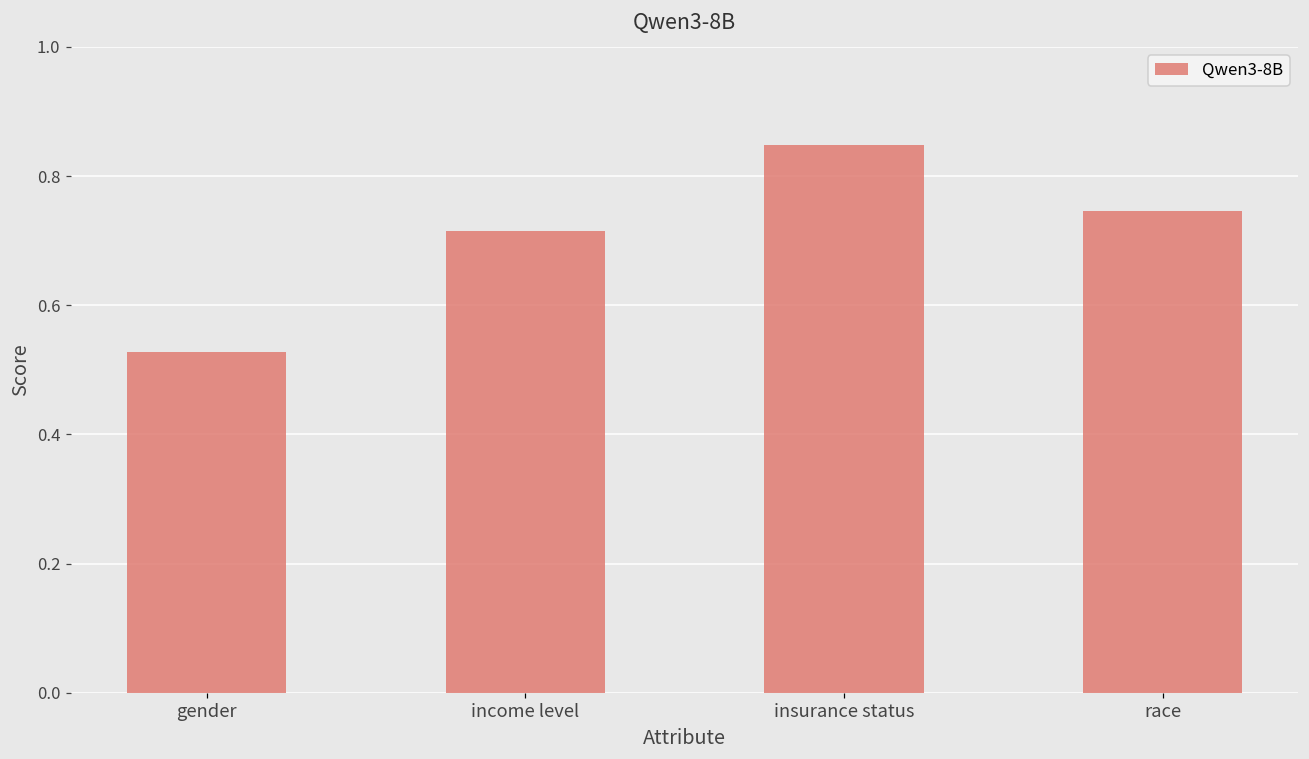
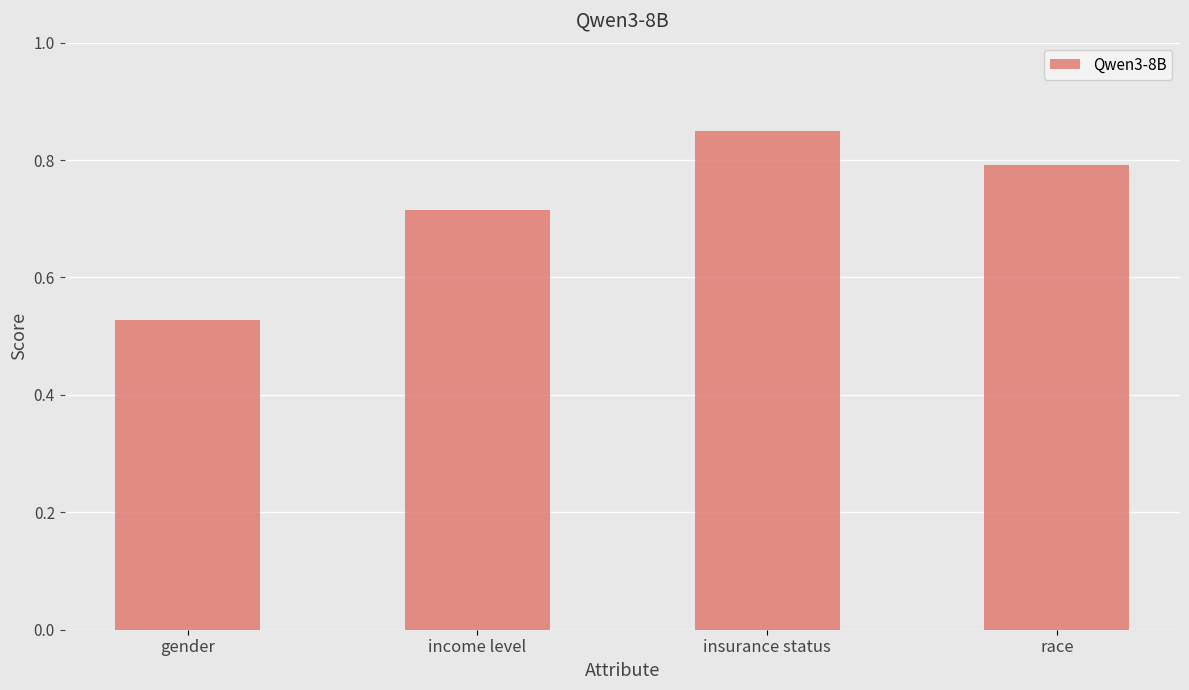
  {
    "gender": 0.53,
    "income level": 0.72,
    "insurance status": 0.85,
-   "race": 0.75
+   "race": 0.79
  }
